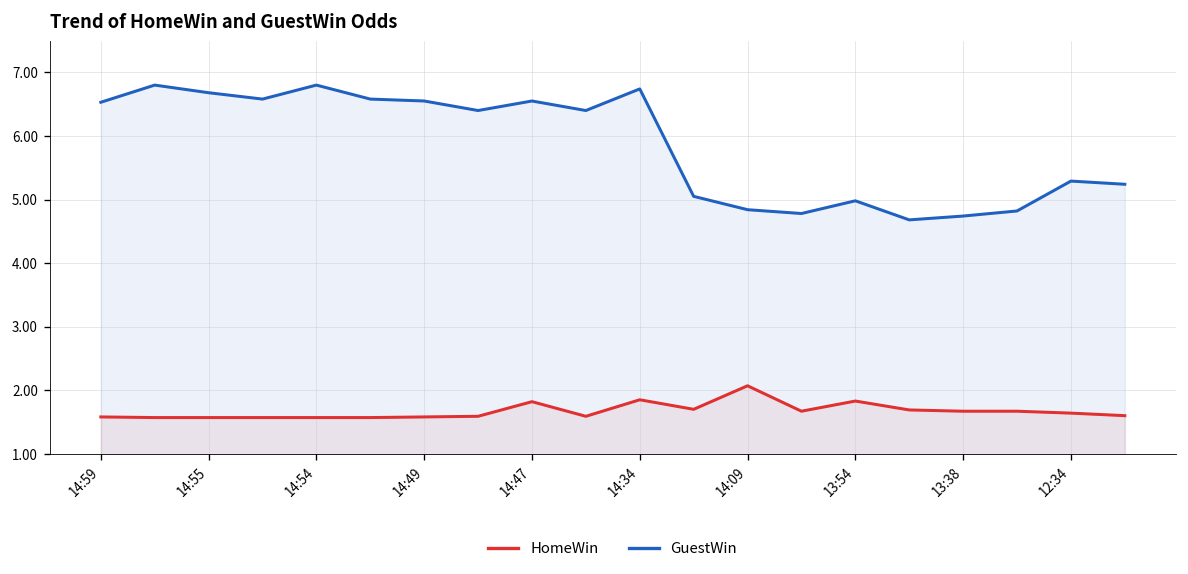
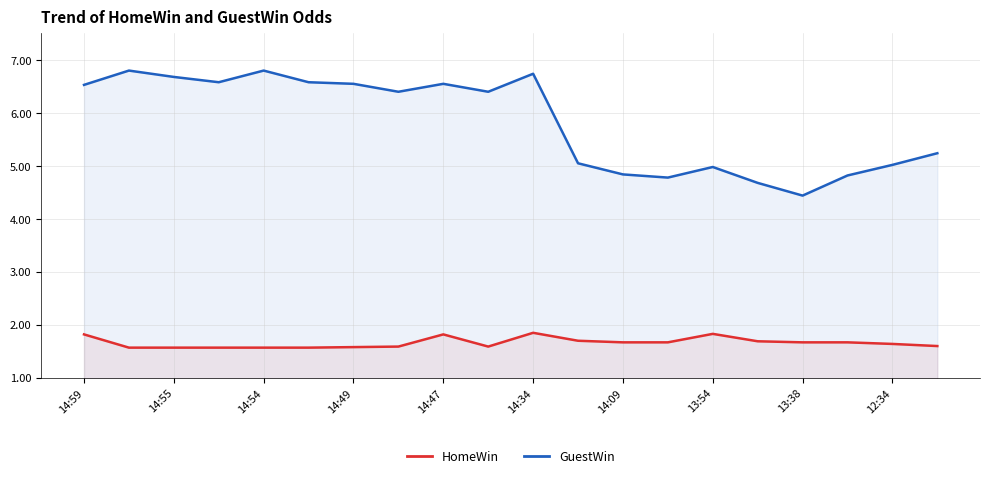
  {
    "HomeWin": {
-     "14:59": 1.6,
+     "14:59": 1.8,
      "14:54": 1.6,
      "14:47": 1.8,
      "14:34": 1.9,
-     "14:09": 2.1,
+     "14:09": 1.7,
      "13:54": 1.8,
      "13:38": 1.7,
      "12:34": 1.6
    },
    "GuestWin": {
      "14:59": 6.5,
      "14:54": 6.8,
      "14:47": 6.6,
      "14:34": 6.7,
      "14:09": 4.8,
      "13:54": 5.0,
-     "13:38": 4.7,
-     "12:34": 5.3
+     "13:38": 4.4,
+     "12:34": 5.0
    }
  }
